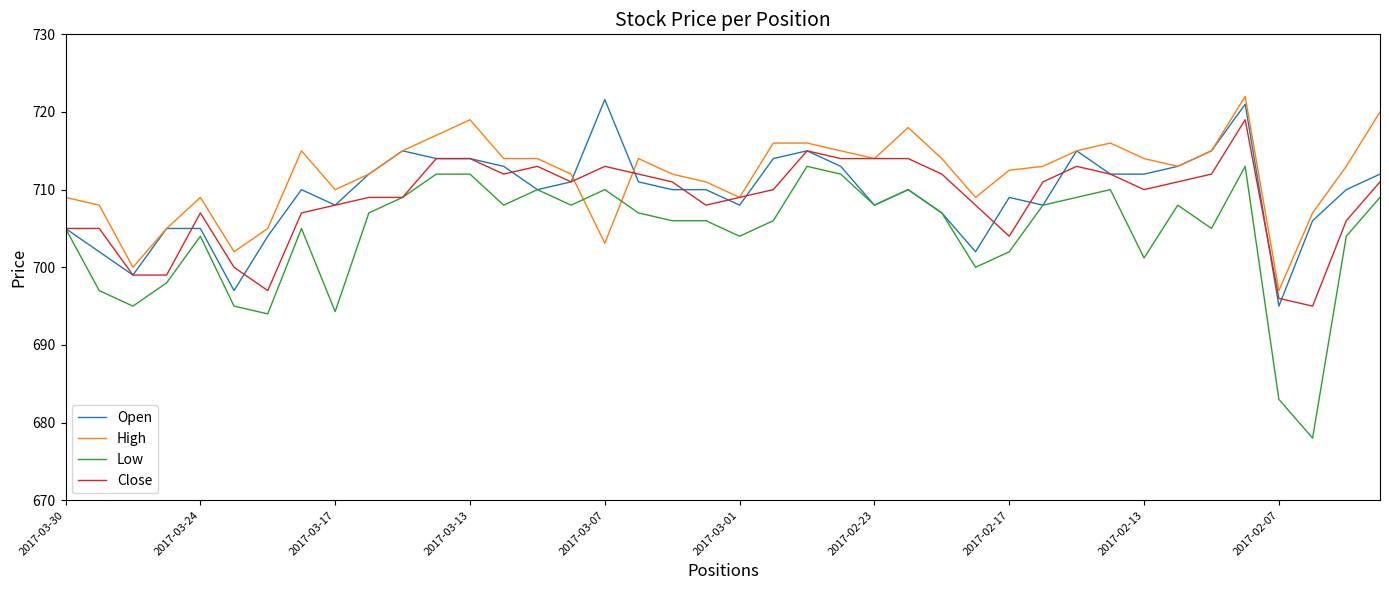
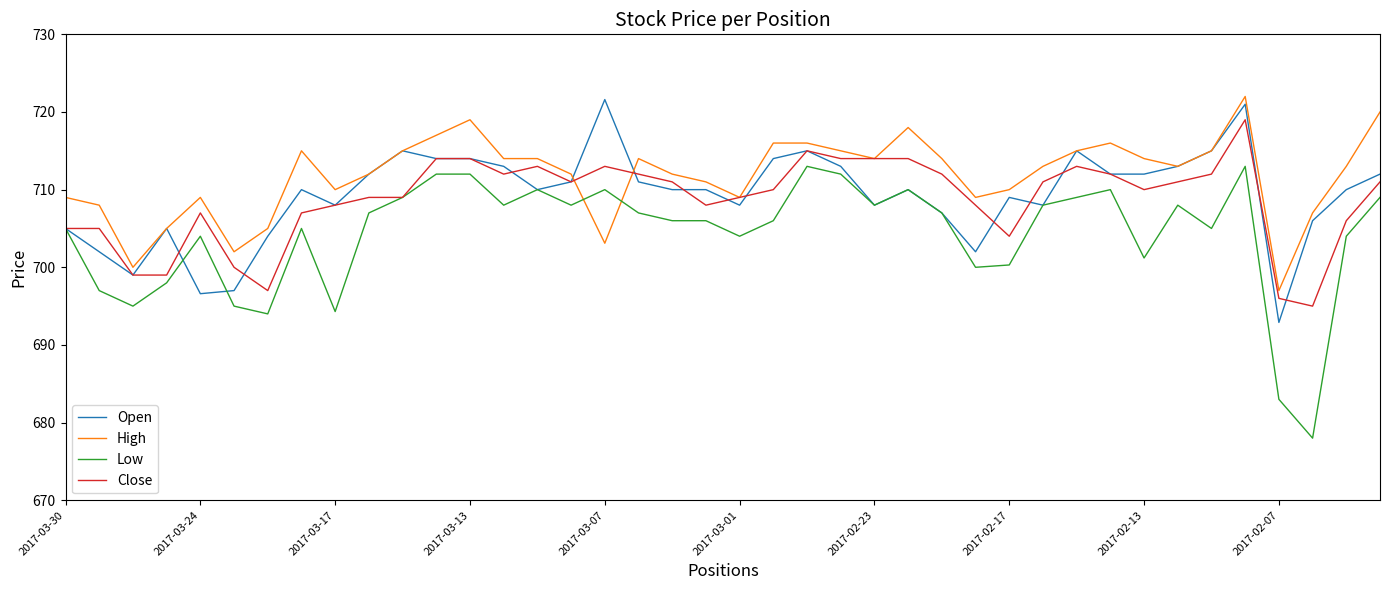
  {
    "Open": {
-     "2017-03-24": 705,
+     "2017-03-24": 697,
      "2017-03-07": 722,
      "2017-03-01": 708,
      "2017-02-17": 709,
      "2017-02-13": 712,
-     "2017-02-07": 695
+     "2017-02-07": 693
    },
    "High": {
      "2017-03-30": 709,
      "2017-03-24": 709,
      "2017-03-17": 710,
      "2017-03-13": 719,
      "2017-03-07": 703,
-     "2017-02-17": 713,
+     "2017-02-17": 710,
      "2017-02-13": 714,
      "2017-02-07": 697
    },
    "Low": {
      "2017-03-24": 704,
      "2017-03-17": 694,
      "2017-03-13": 712,
      "2017-03-07": 710,
      "2017-03-01": 704,
-     "2017-02-17": 702,
+     "2017-02-17": 700,
      "2017-02-13": 701,
      "2017-02-07": 683
    },
    "Close": {
      "2017-03-24": 707,
      "2017-03-07": 713,
      "2017-02-17": 704,
      "2017-02-13": 710,
      "2017-02-07": 696
    }
  }
